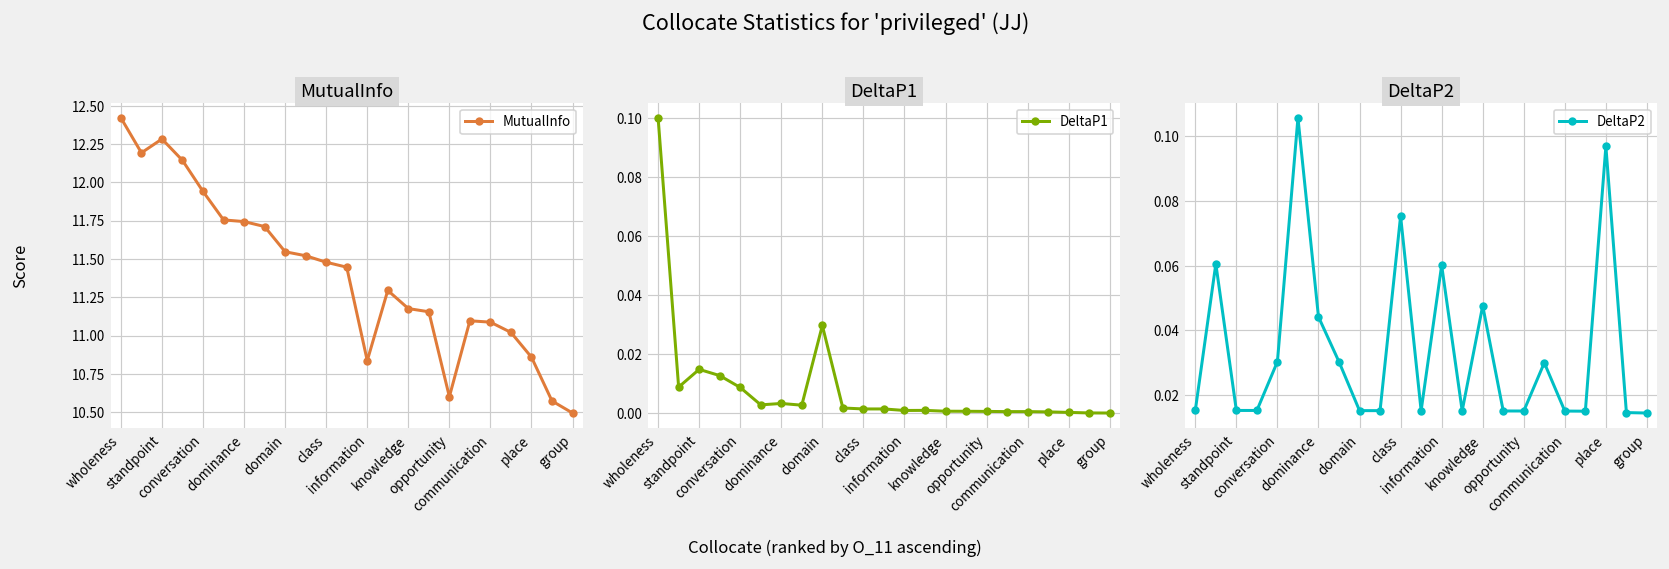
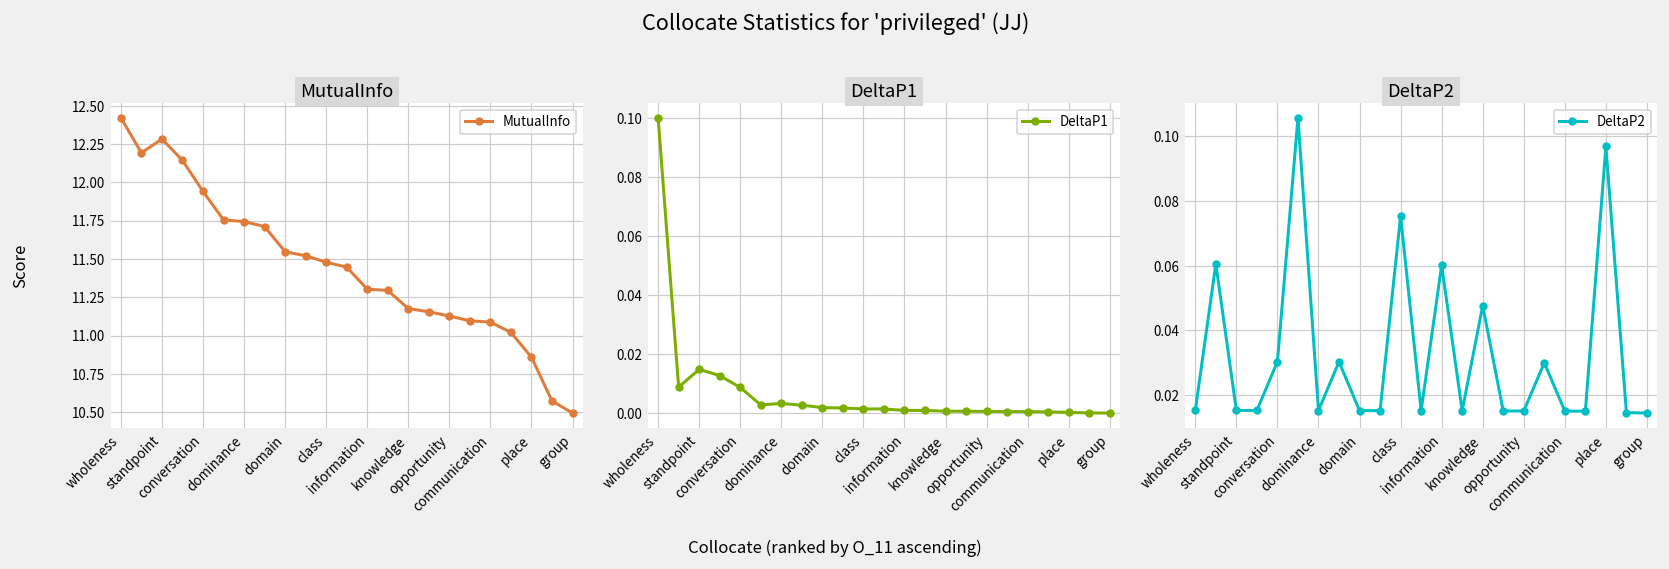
  {
    "MutualInfo": {
      "wholeness": 12.42,
      "standpoint": 12.28,
      "conversation": 11.94,
      "dominance": 11.74,
      "domain": 11.55,
      "class": 11.48,
-     "information": 10.84,
+     "information": 11.30,
      "knowledge": 11.18,
-     "opportunity": 10.60,
+     "opportunity": 11.13,
      "communication": 11.09,
      "place": 10.86,
      "group": 10.49
    },
    "DeltaP1": {
      "wholeness": 0.100,
      "standpoint": 0.015,
      "conversation": 0.009,
      "dominance": 0.003,
-     "domain": 0.030,
+     "domain": 0.002,
      "class": 0.002,
      "information": 0.001,
      "knowledge": 0.001,
      "opportunity": 0.001,
      "communication": 0.001,
      "place": 0.000,
      "group": 0.000
    },
    "DeltaP2": {
      "wholeness": 0.015,
      "standpoint": 0.015,
      "conversation": 0.030,
-     "dominance": 0.044,
+     "dominance": 0.015,
      "domain": 0.015,
      "class": 0.075,
      "information": 0.060,
      "knowledge": 0.048,
      "opportunity": 0.015,
      "communication": 0.015,
      "place": 0.097,
      "group": 0.014
    }
  }
